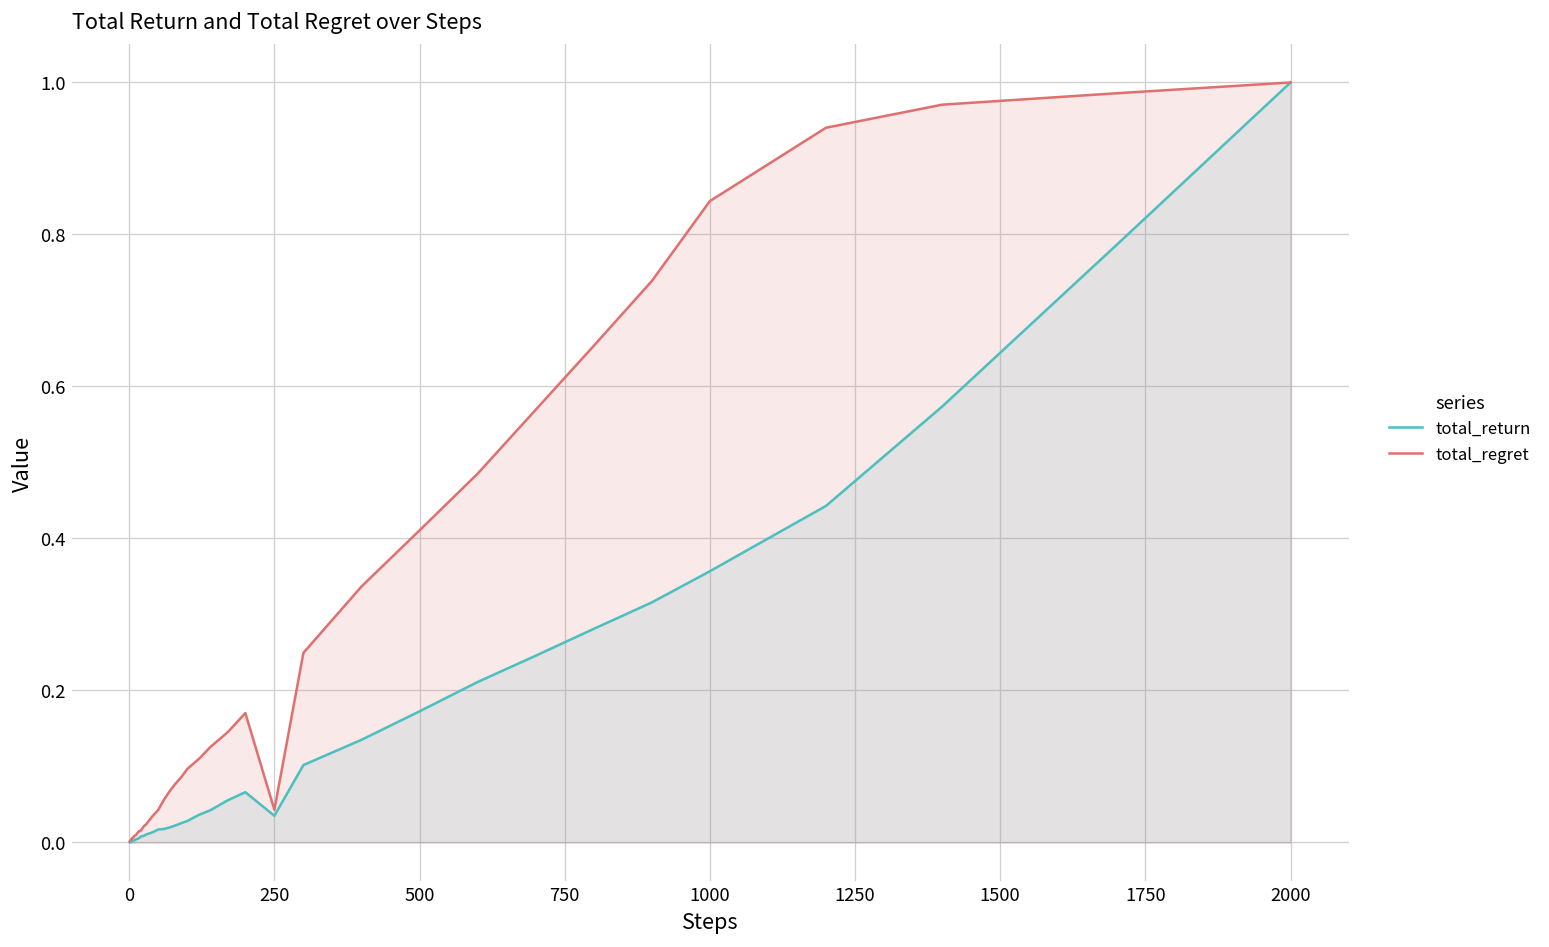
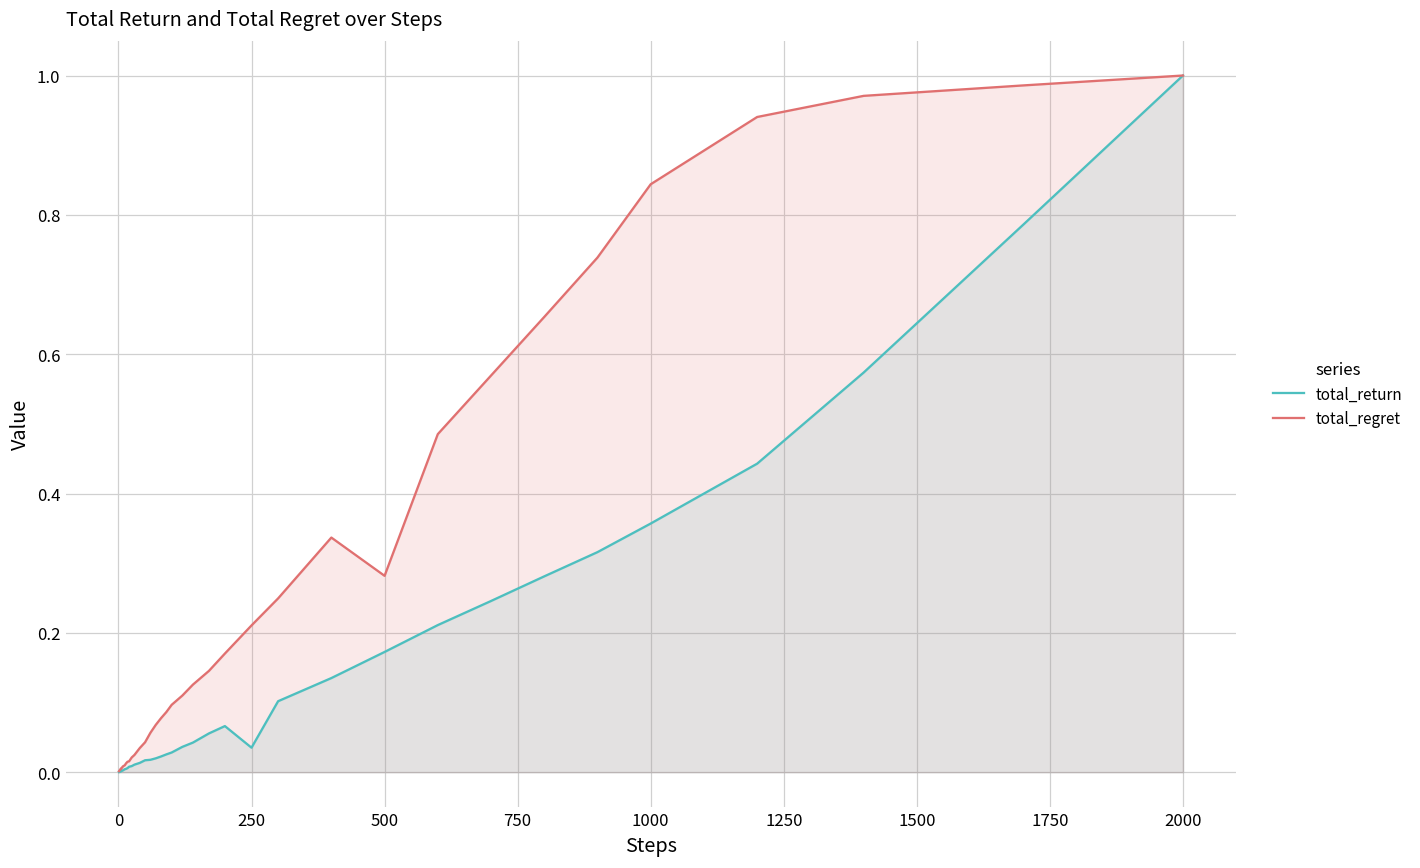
  {
    "total_return": {
      "250": 0.04,
      "500": 0.17,
      "1000": 0.36
    },
    "total_regret": {
-     "250": 0.04,
-     "500": 0.41,
+     "250": 0.21,
+     "500": 0.28,
      "1000": 0.84
    }
  }
